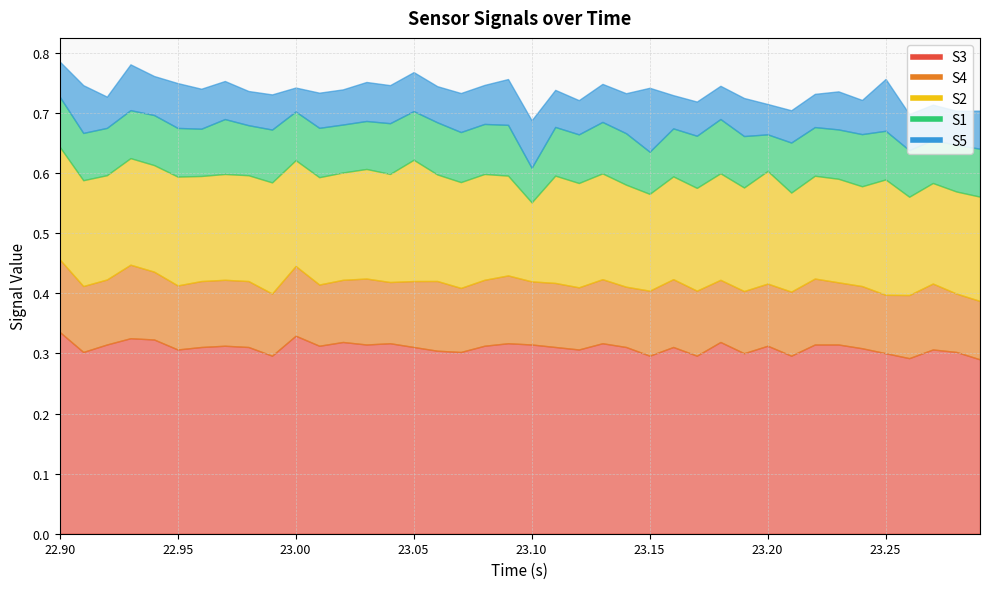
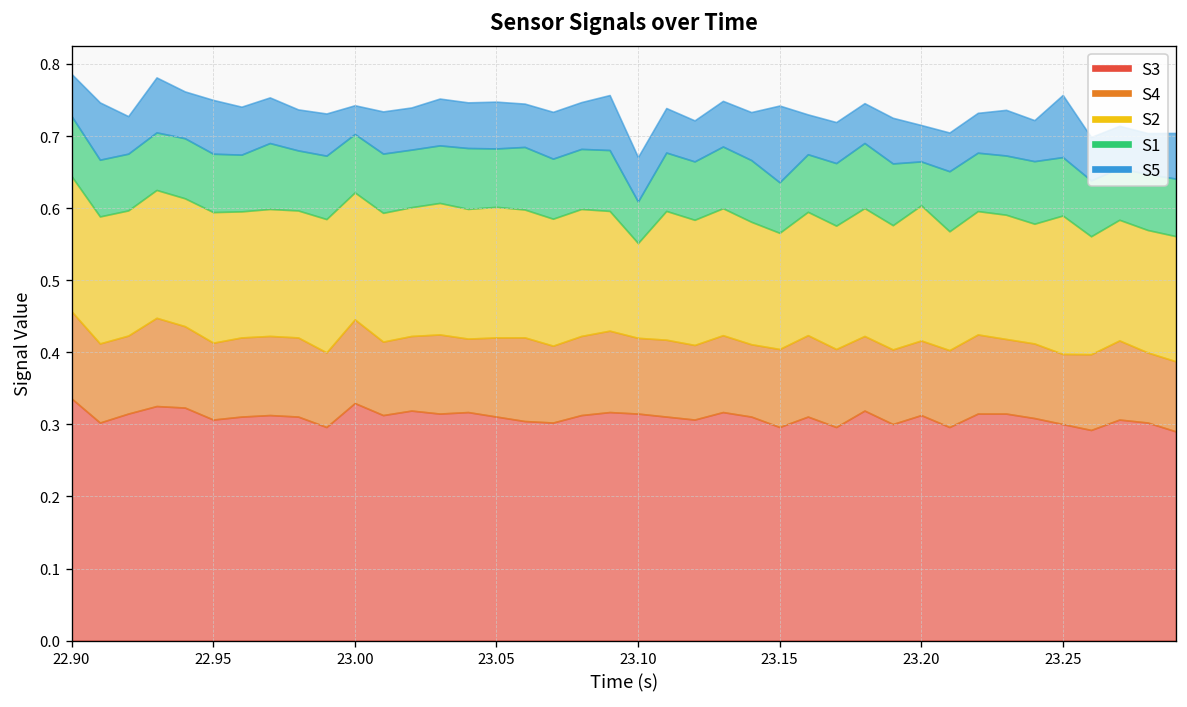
  {
    "S2": {
      "22.90": 0.19,
      "22.95": 0.18,
      "23.00": 0.18,
-     "23.05": 0.20,
+     "23.05": 0.18,
      "23.10": 0.13,
      "23.15": 0.16,
      "23.20": 0.19,
      "23.25": 0.19
    },
    "S1": {
      "22.90": 0.08,
      "22.95": 0.08,
      "23.00": 0.08,
      "23.05": 0.08,
      "23.10": 0.06,
      "23.15": 0.07,
      "23.20": 0.06,
      "23.25": 0.08
    },
    "S5": {
      "22.90": 0.06,
      "22.95": 0.07,
      "23.00": 0.04,
      "23.05": 0.06,
-     "23.10": 0.08,
+     "23.10": 0.06,
      "23.15": 0.11,
      "23.20": 0.05,
      "23.25": 0.09
    }
  }
